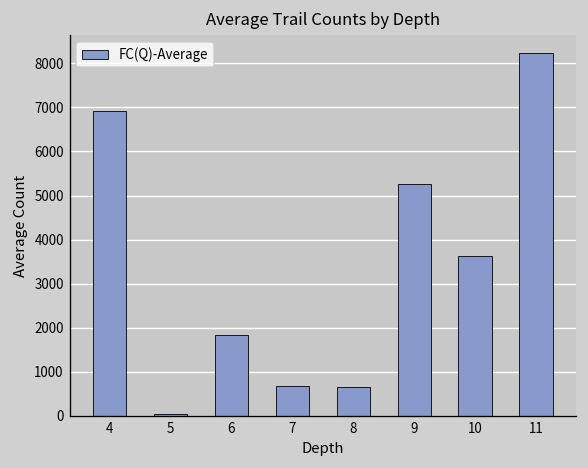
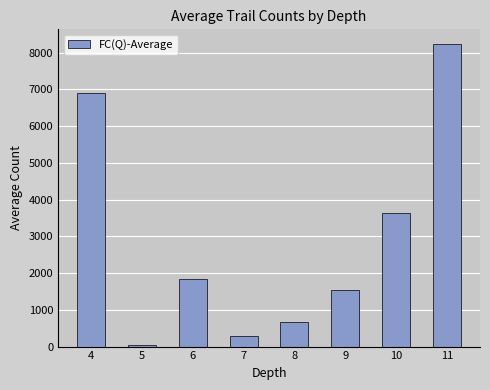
  {
    "4": 6900,
    "6": 1800,
-   "7": 700,
+   "7": 300,
    "8": 700,
-   "9": 5300,
+   "9": 1500,
    "10": 3600,
    "11": 8200
  }
